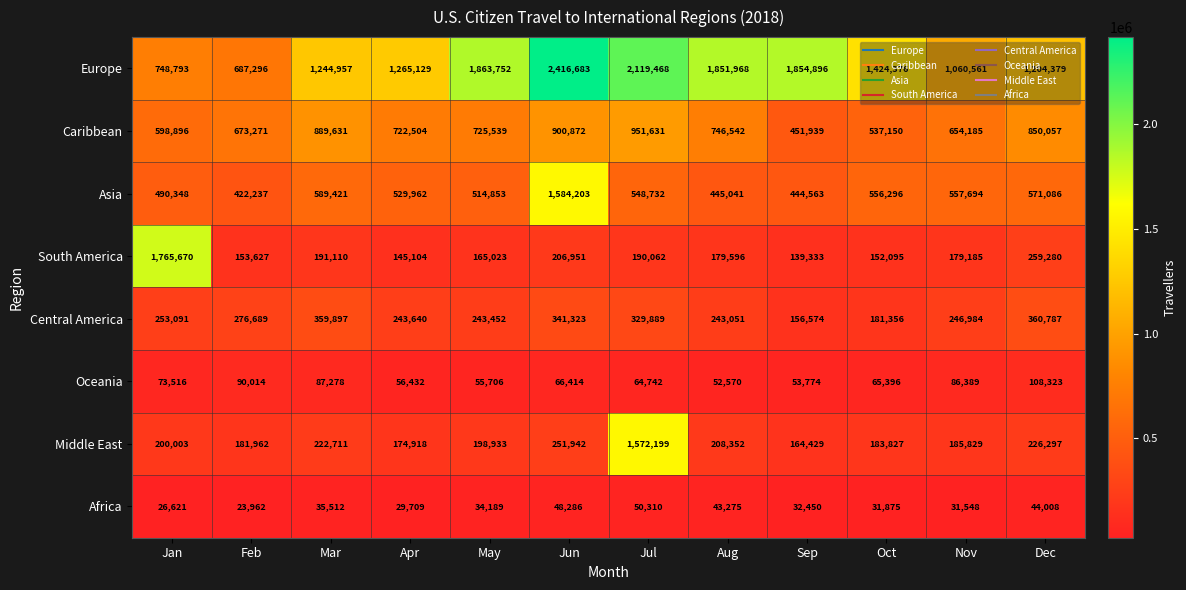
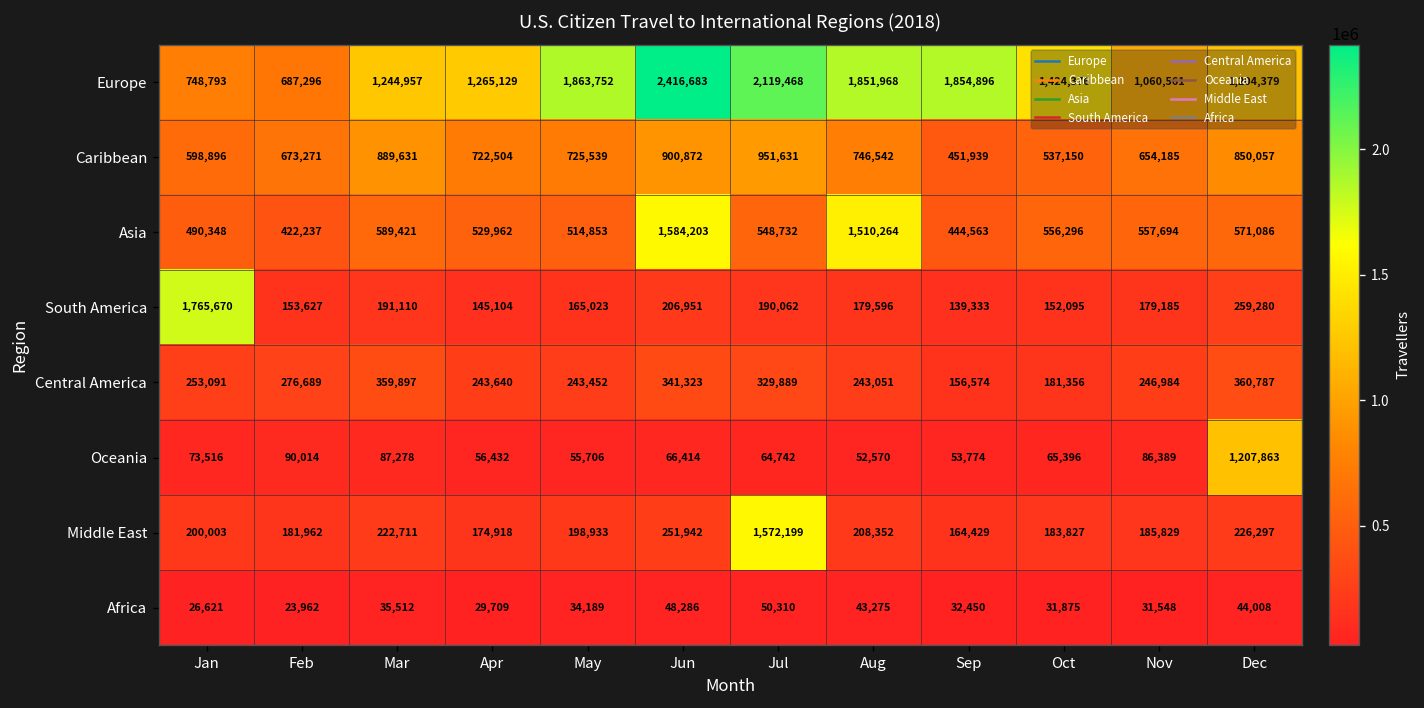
  {
    "Europe": {
      "Jan": "748,793",
      "Feb": "687,296",
      "Mar": "1,244,957",
      "Apr": "1,265,129",
      "May": "1,863,752",
      "Jun": "2,416,683",
      "Jul": "2,119,468",
      "Aug": "1,851,968",
      "Sep": "1,854,896"
    },
    "Caribbean": {
      "Jan": "598,896",
      "Feb": "673,271",
      "Mar": "889,631",
      "Apr": "722,504",
      "May": "725,539",
      "Jun": "900,872",
      "Jul": "951,631",
      "Aug": "746,542",
      "Sep": "451,939",
      "Oct": "537,150",
      "Nov": "654,185",
      "Dec": "850,057"
    },
    "Asia": {
      "Jan": "490,348",
      "Feb": "422,237",
      "Mar": "589,421",
      "Apr": "529,962",
      "May": "514,853",
      "Jun": "1,584,203",
      "Jul": "548,732",
-     "Aug": "445,041",
+     "Aug": "1,510,264",
      "Sep": "444,563",
      "Oct": "556,296",
      "Nov": "557,694",
      "Dec": "571,086"
    },
    "South America": {
      "Jan": "1,765,670",
      "Feb": "153,627",
      "Mar": "191,110",
      "Apr": "145,104",
      "May": "165,023",
      "Jun": "206,951",
      "Jul": "190,062",
      "Aug": "179,596",
      "Sep": "139,333",
      "Oct": "152,095",
      "Nov": "179,185",
      "Dec": "259,280"
    },
    "Central America": {
      "Jan": "253,091",
      "Feb": "276,689",
      "Mar": "359,897",
      "Apr": "243,640",
      "May": "243,452",
      "Jun": "341,323",
      "Jul": "329,889",
      "Aug": "243,051",
      "Sep": "156,574",
      "Oct": "181,356",
      "Nov": "246,984",
      "Dec": "360,787"
    },
    "Oceania": {
      "Jan": "73,516",
      "Feb": "90,014",
      "Mar": "87,278",
      "Apr": "56,432",
      "May": "55,706",
      "Jun": "66,414",
      "Jul": "64,742",
      "Aug": "52,570",
      "Sep": "53,774",
      "Oct": "65,396",
      "Nov": "86,389",
-     "Dec": "108,323"
+     "Dec": "1,207,863"
    },
    "Middle East": {
      "Jan": "200,003",
      "Feb": "181,962",
      "Mar": "222,711",
      "Apr": "174,918",
      "May": "198,933",
      "Jun": "251,942",
      "Jul": "1,572,199",
      "Aug": "208,352",
      "Sep": "164,429",
      "Oct": "183,827",
      "Nov": "185,829",
      "Dec": "226,297"
    },
    "Africa": {
      "Jan": "26,621",
      "Feb": "23,962",
      "Mar": "35,512",
      "Apr": "29,709",
      "May": "34,189",
      "Jun": "48,286",
      "Jul": "50,310",
      "Aug": "43,275",
      "Sep": "32,450",
      "Oct": "31,875",
      "Nov": "31,548",
      "Dec": "44,008"
    }
  }
